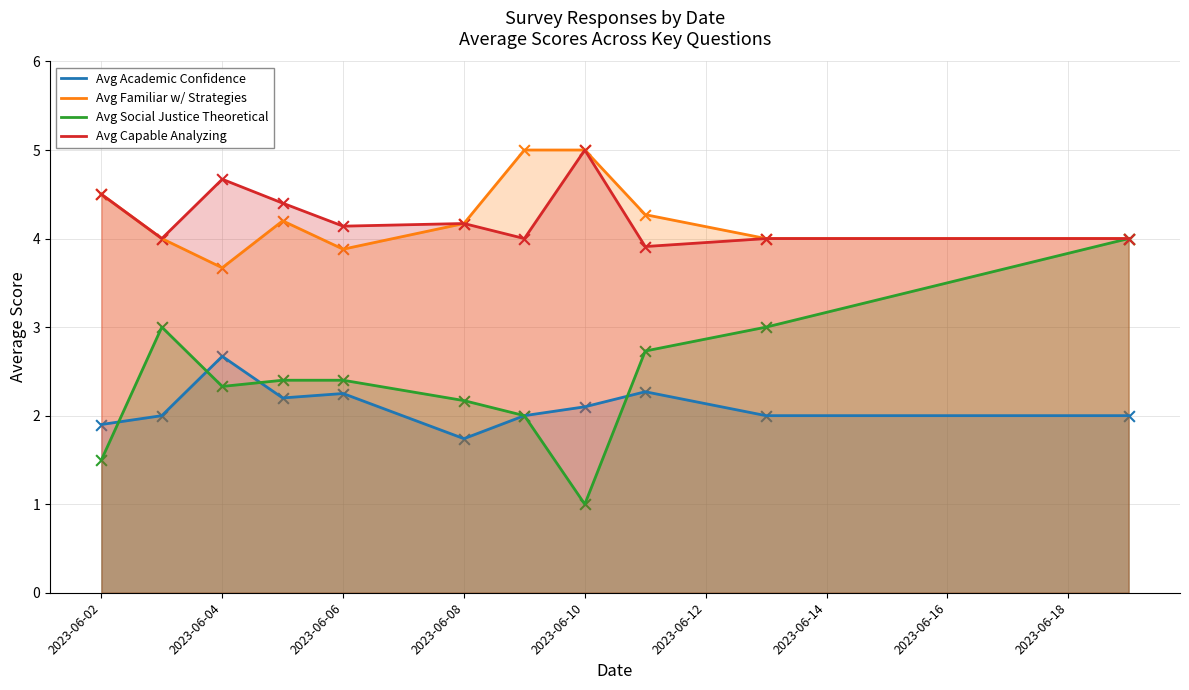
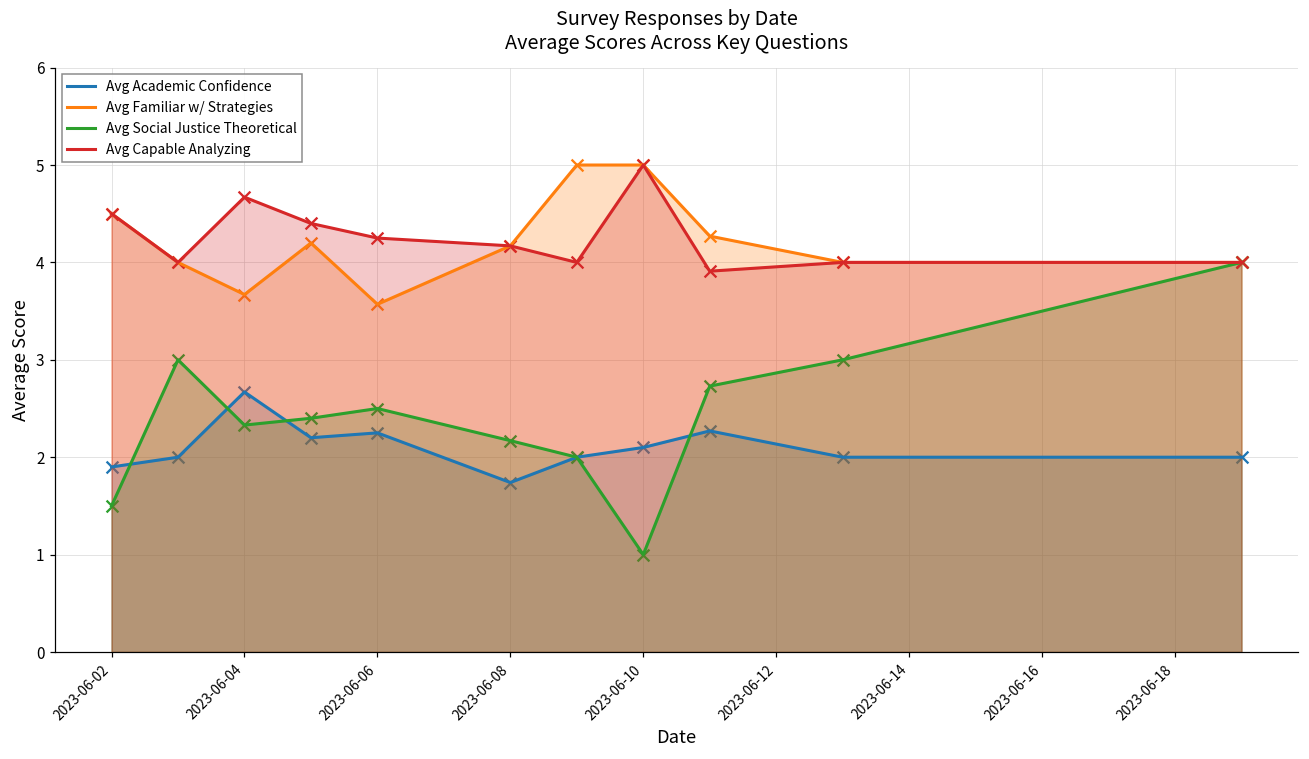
  {
    "Avg Academic Confidence": {
      "2023-06-02": 1.9,
      "2023-06-04": 2.7,
      "2023-06-06": 2.3,
      "2023-06-08": 1.7,
      "2023-06-10": 2.1
    },
    "Avg Familiar w/ Strategies": {
      "2023-06-04": 3.7,
-     "2023-06-06": 3.9
+     "2023-06-06": 3.6
    },
    "Avg Social Justice Theoretical": {
      "2023-06-02": 1.5,
      "2023-06-04": 2.3,
-     "2023-06-06": 2.4,
+     "2023-06-06": 2.5,
      "2023-06-08": 2.2,
      "2023-06-10": 1.0
    },
    "Avg Capable Analyzing": {
      "2023-06-04": 4.7,
-     "2023-06-06": 4.1
+     "2023-06-06": 4.3
    }
  }
